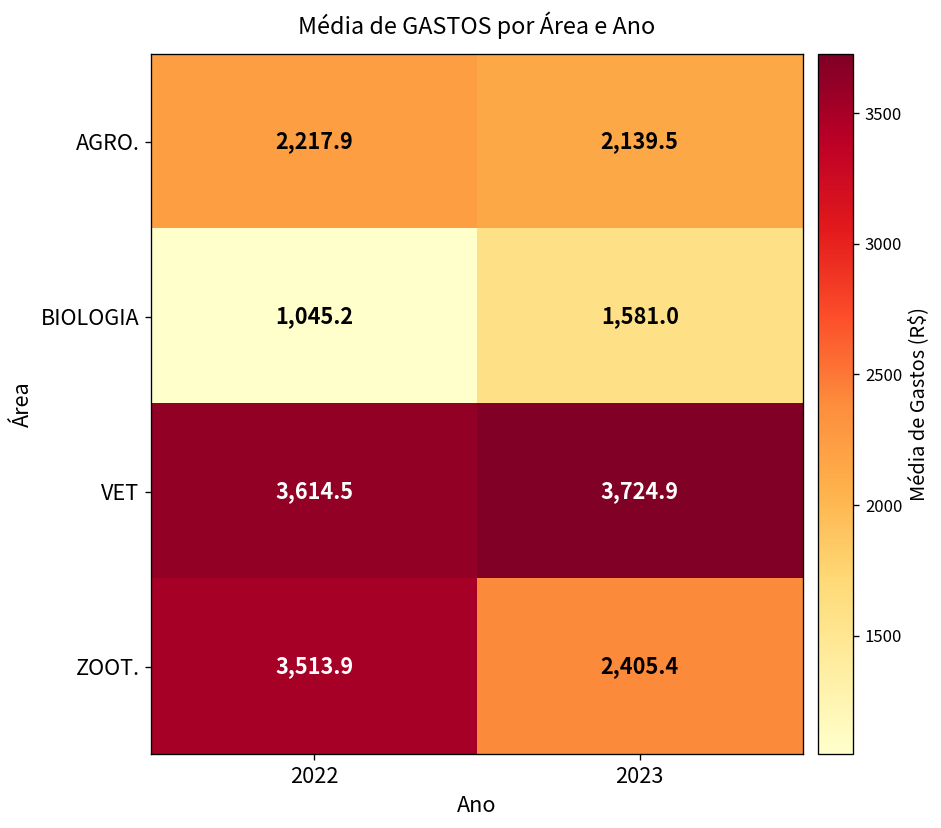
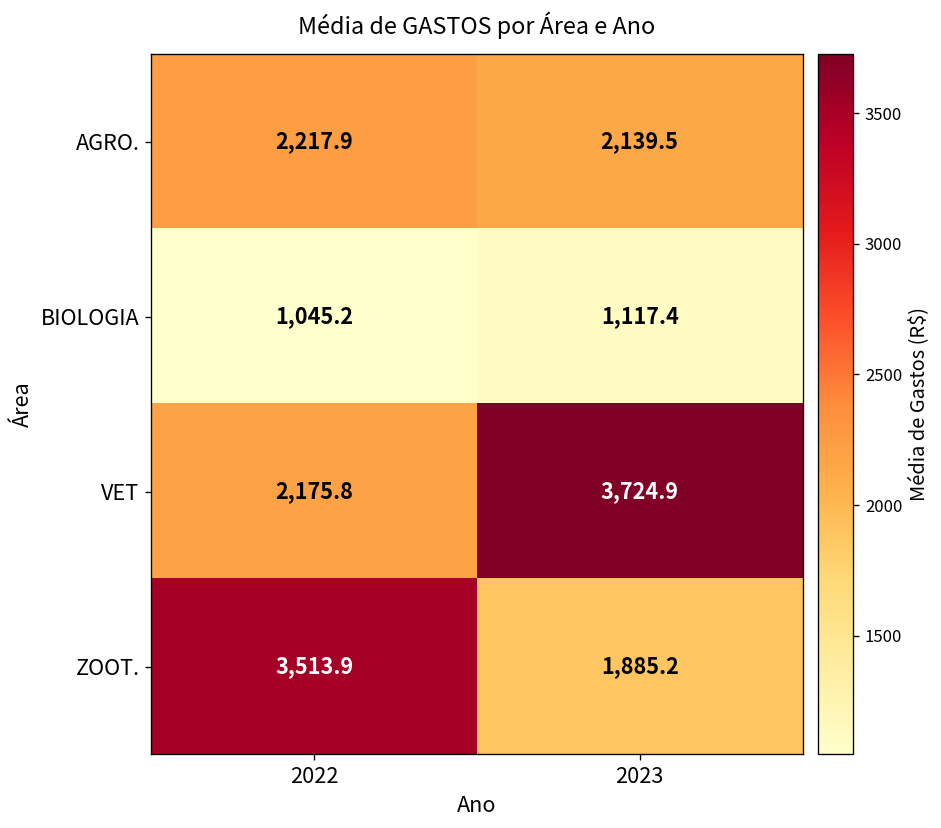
  {
    "AGRO.": {
      "2022": "2,217.9",
      "2023": "2,139.5"
    },
    "BIOLOGIA": {
      "2022": "1,045.2",
-     "2023": "1,581.0"
+     "2023": "1,117.4"
    },
    "VET": {
-     "2022": "3,614.5",
+     "2022": "2,175.8",
      "2023": "3,724.9"
    },
    "ZOOT.": {
      "2022": "3,513.9",
-     "2023": "2,405.4"
+     "2023": "1,885.2"
    }
  }
